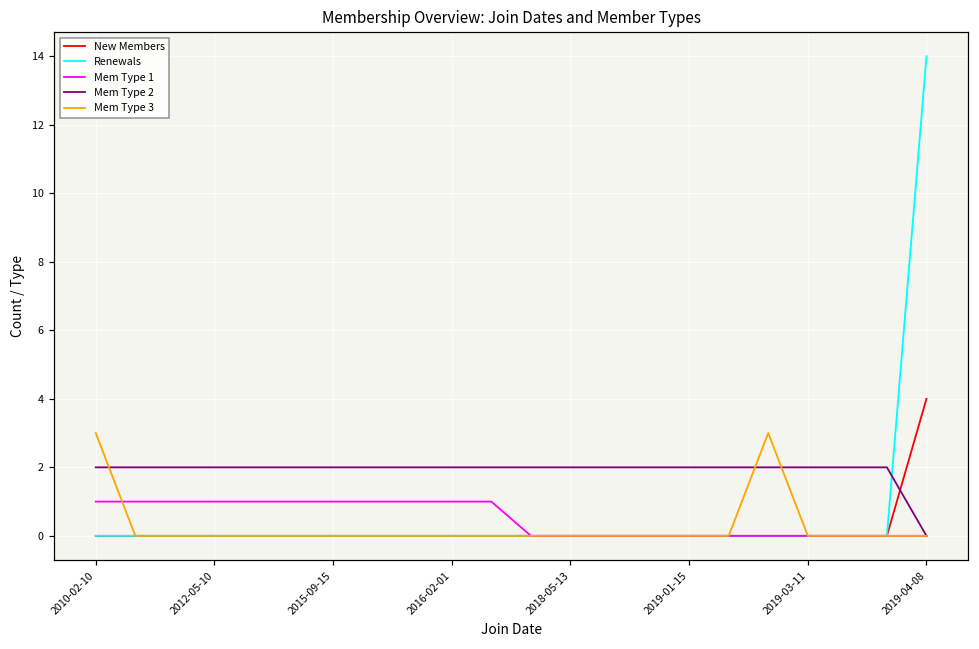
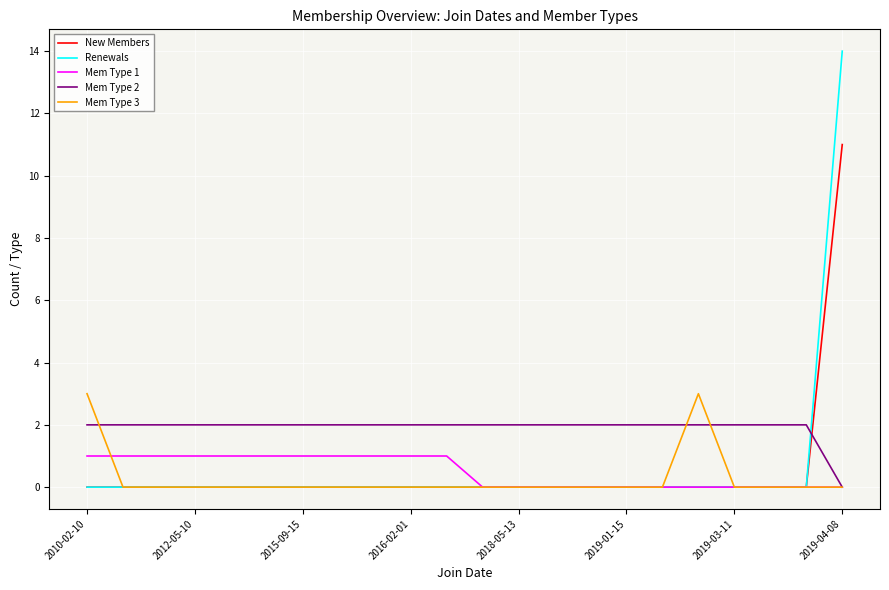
  {
    "New Members": {
-     "2019-04-08": 4
+     "2019-04-08": 11
    },
    "Renewals": {
      "2019-04-08": 14
    },
    "Mem Type 1": {
      "2010-02-10": 1,
      "2012-05-10": 1,
      "2015-09-15": 1,
      "2016-02-01": 1
    },
    "Mem Type 2": {
      "2010-02-10": 2,
      "2012-05-10": 2,
      "2015-09-15": 2,
      "2016-02-01": 2,
      "2018-05-13": 2,
      "2019-01-15": 2,
      "2019-03-11": 2
    },
    "Mem Type 3": {
      "2010-02-10": 3
    }
  }
